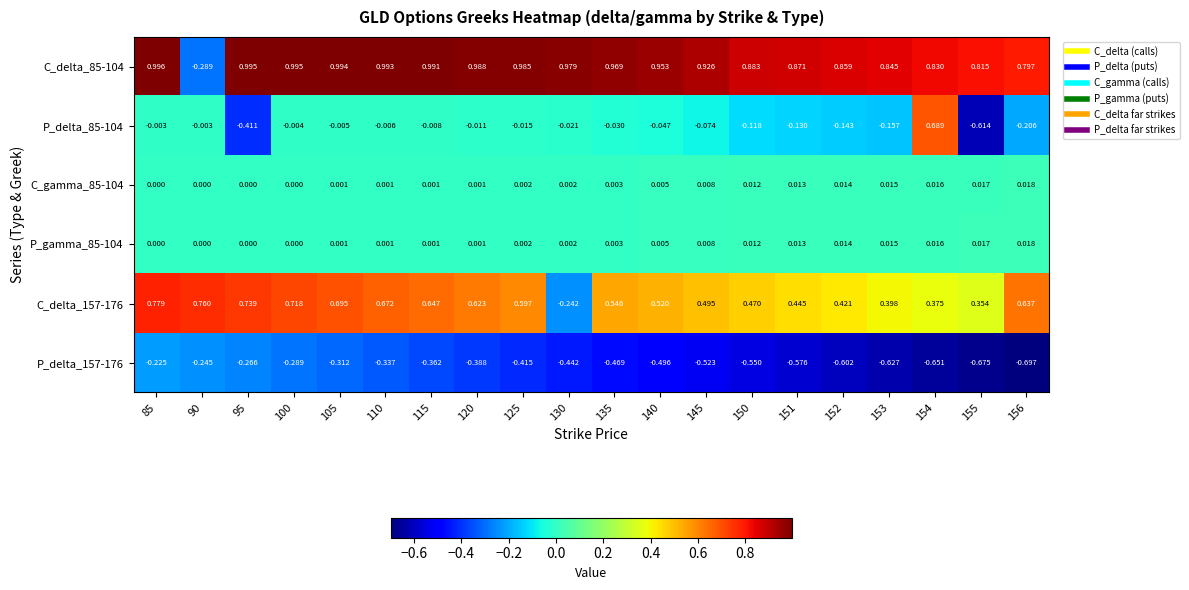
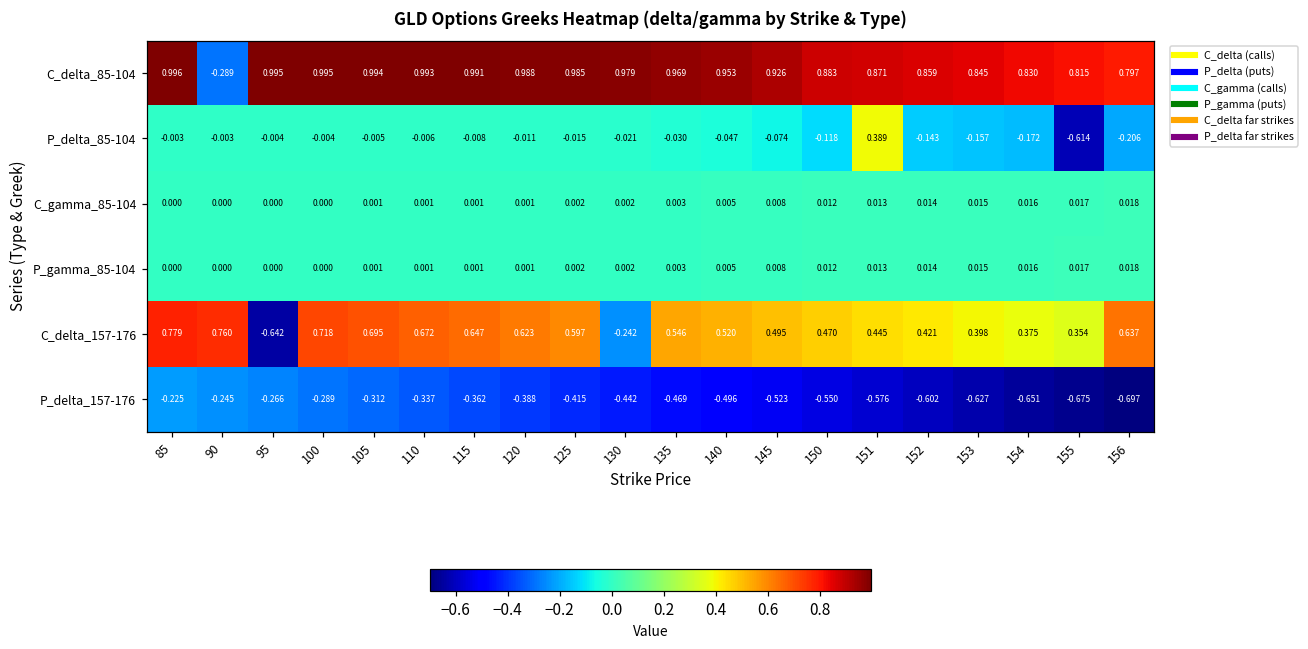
  {
    "C_delta_85-104": {
      "85": 0.996,
      "90": -0.289,
      "95": 0.995,
      "100": 0.995,
      "105": 0.994,
      "110": 0.993,
      "115": 0.991,
      "120": 0.988,
      "125": 0.985,
      "130": 0.979,
      "135": 0.969,
      "140": 0.953,
      "145": 0.926,
      "150": 0.883,
      "151": 0.871,
      "152": 0.859,
      "153": 0.845,
      "154": 0.830,
      "155": 0.815,
      "156": 0.797
    },
    "P_delta_85-104": {
      "85": -0.003,
      "90": -0.003,
-     "95": -0.411,
+     "95": -0.004,
      "100": -0.004,
      "105": -0.005,
      "110": -0.006,
      "115": -0.008,
      "120": -0.011,
      "125": -0.015,
      "130": -0.021,
      "135": -0.030,
      "140": -0.047,
      "145": -0.074,
      "150": -0.118,
-     "151": -0.130,
+     "151": 0.389,
      "152": -0.143,
      "153": -0.157,
-     "154": 0.689,
+     "154": -0.172,
      "155": -0.614,
      "156": -0.206
    },
    "C_gamma_85-104": {
      "85": 0.000,
      "90": 0.000,
      "95": 0.000,
      "100": 0.000,
      "105": 0.001,
      "110": 0.001,
      "115": 0.001,
      "120": 0.001,
      "125": 0.002,
      "130": 0.002,
      "135": 0.003,
      "140": 0.005,
      "145": 0.008,
      "150": 0.012,
      "151": 0.013,
      "152": 0.014,
      "153": 0.015,
      "154": 0.016,
      "155": 0.017,
      "156": 0.018
    },
    "P_gamma_85-104": {
      "85": 0.000,
      "90": 0.000,
      "95": 0.000,
      "100": 0.000,
      "105": 0.001,
      "110": 0.001,
      "115": 0.001,
      "120": 0.001,
      "125": 0.002,
      "130": 0.002,
      "135": 0.003,
      "140": 0.005,
      "145": 0.008,
      "150": 0.012,
      "151": 0.013,
      "152": 0.014,
      "153": 0.015,
      "154": 0.016,
      "155": 0.017,
      "156": 0.018
    },
    "C_delta_157-176": {
      "85": 0.779,
      "90": 0.760,
-     "95": 0.739,
+     "95": -0.642,
      "100": 0.718,
      "105": 0.695,
      "110": 0.672,
      "115": 0.647,
      "120": 0.623,
      "125": 0.597,
      "130": -0.242,
      "135": 0.546,
      "140": 0.520,
      "145": 0.495,
      "150": 0.470,
      "151": 0.445,
      "152": 0.421,
      "153": 0.398,
      "154": 0.375,
      "155": 0.354,
      "156": 0.637
    },
    "P_delta_157-176": {
      "85": -0.225,
      "90": -0.245,
      "95": -0.266,
      "100": -0.289,
      "105": -0.312,
      "110": -0.337,
      "115": -0.362,
      "120": -0.388,
      "125": -0.415,
      "130": -0.442,
      "135": -0.469,
      "140": -0.496,
      "145": -0.523,
      "150": -0.550,
      "151": -0.576,
      "152": -0.602,
      "153": -0.627,
      "154": -0.651,
      "155": -0.675,
      "156": -0.697
    }
  }
